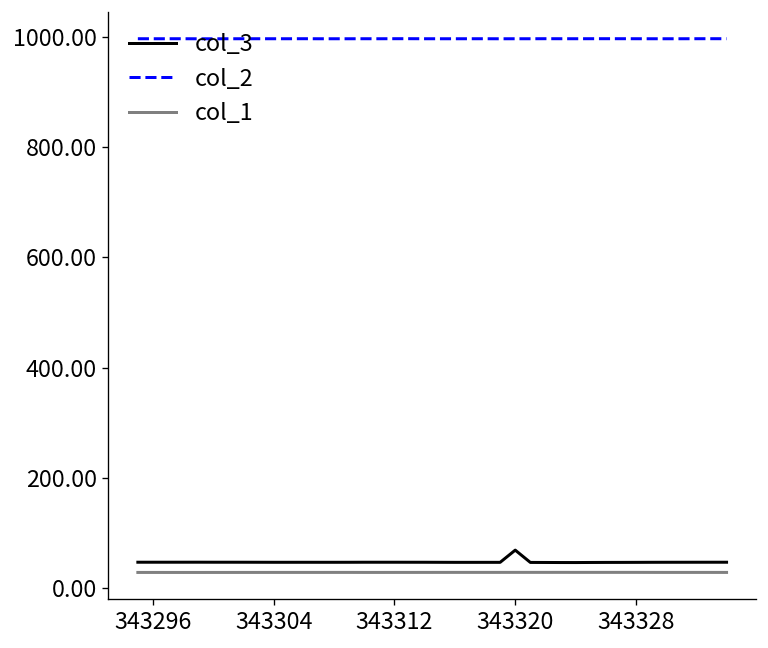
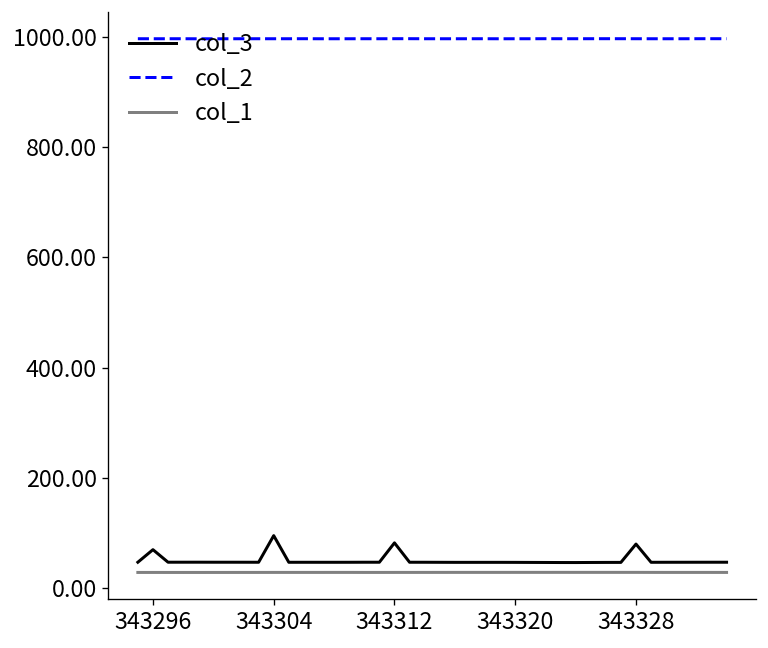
  {
    "col_3": {
-     "343296": 50,
-     "343304": 50,
-     "343312": 50,
-     "343320": 70,
-     "343328": 50
+     "343296": 70,
+     "343304": 90,
+     "343312": 80,
+     "343320": 50,
+     "343328": 80
    },
    "col_2": {
      "343296": 1000,
      "343304": 1000,
      "343312": 1000,
      "343320": 1000,
      "343328": 1000
    },
    "col_1": {
      "343296": 30,
      "343304": 30,
      "343312": 30,
      "343320": 30,
      "343328": 30
    }
  }
